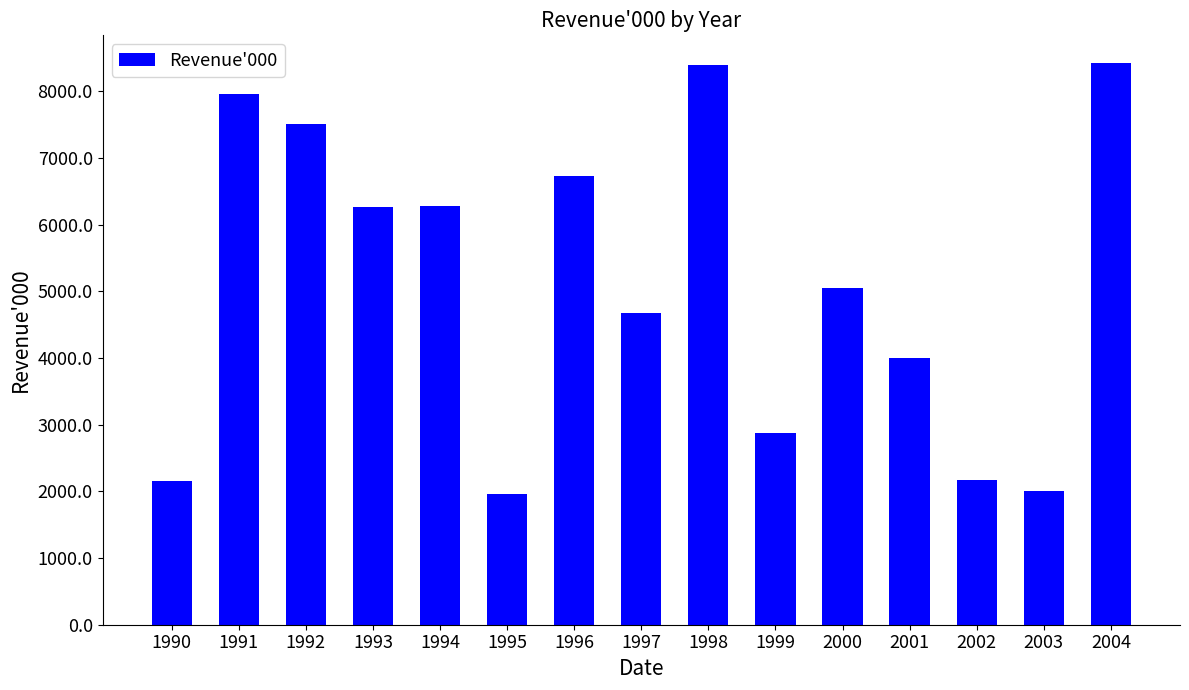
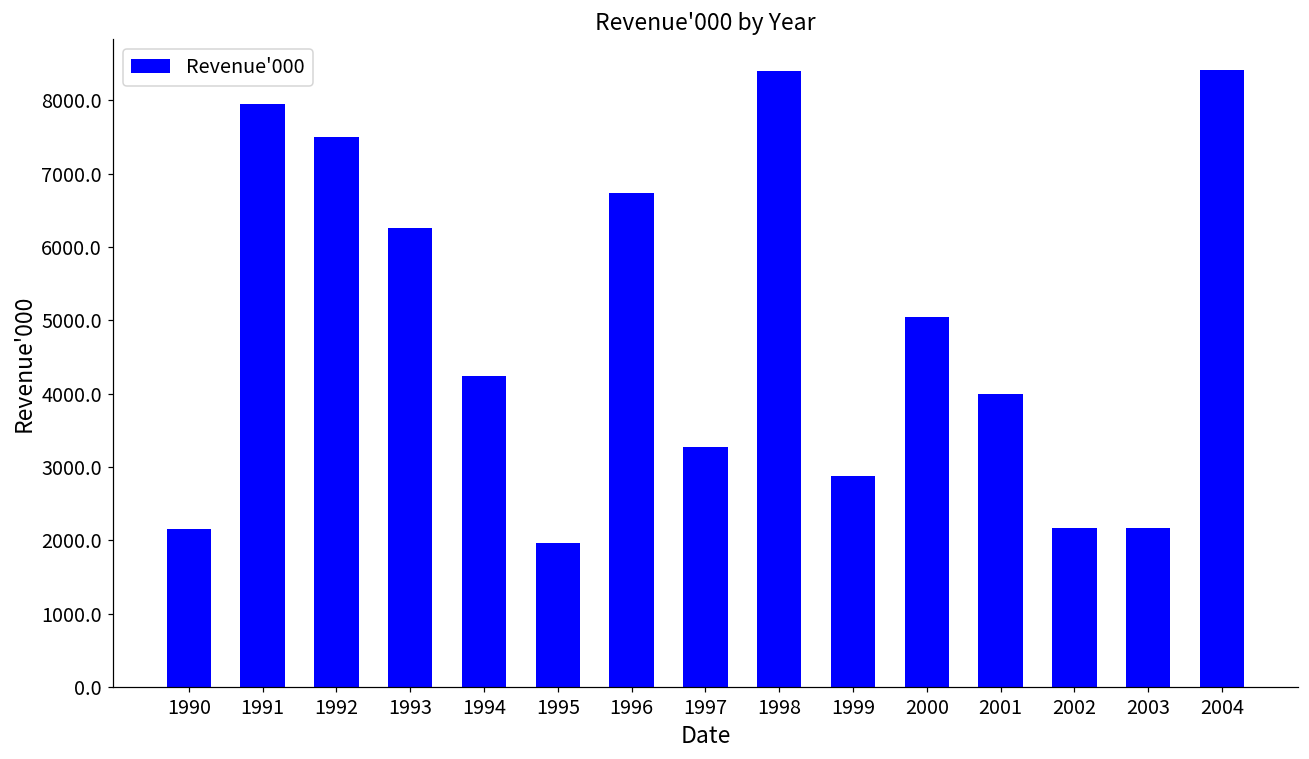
  {
    "1990": 2200,
    "1991": 8000,
    "1992": 7500,
    "1993": 6300,
-   "1994": 6300,
+   "1994": 4200,
    "1995": 2000,
    "1996": 6700,
-   "1997": 4700,
+   "1997": 3300,
    "1998": 8400,
    "1999": 2900,
    "2000": 5000,
    "2001": 4000,
    "2002": 2200,
-   "2003": 2000,
+   "2003": 2200,
    "2004": 8400
  }
